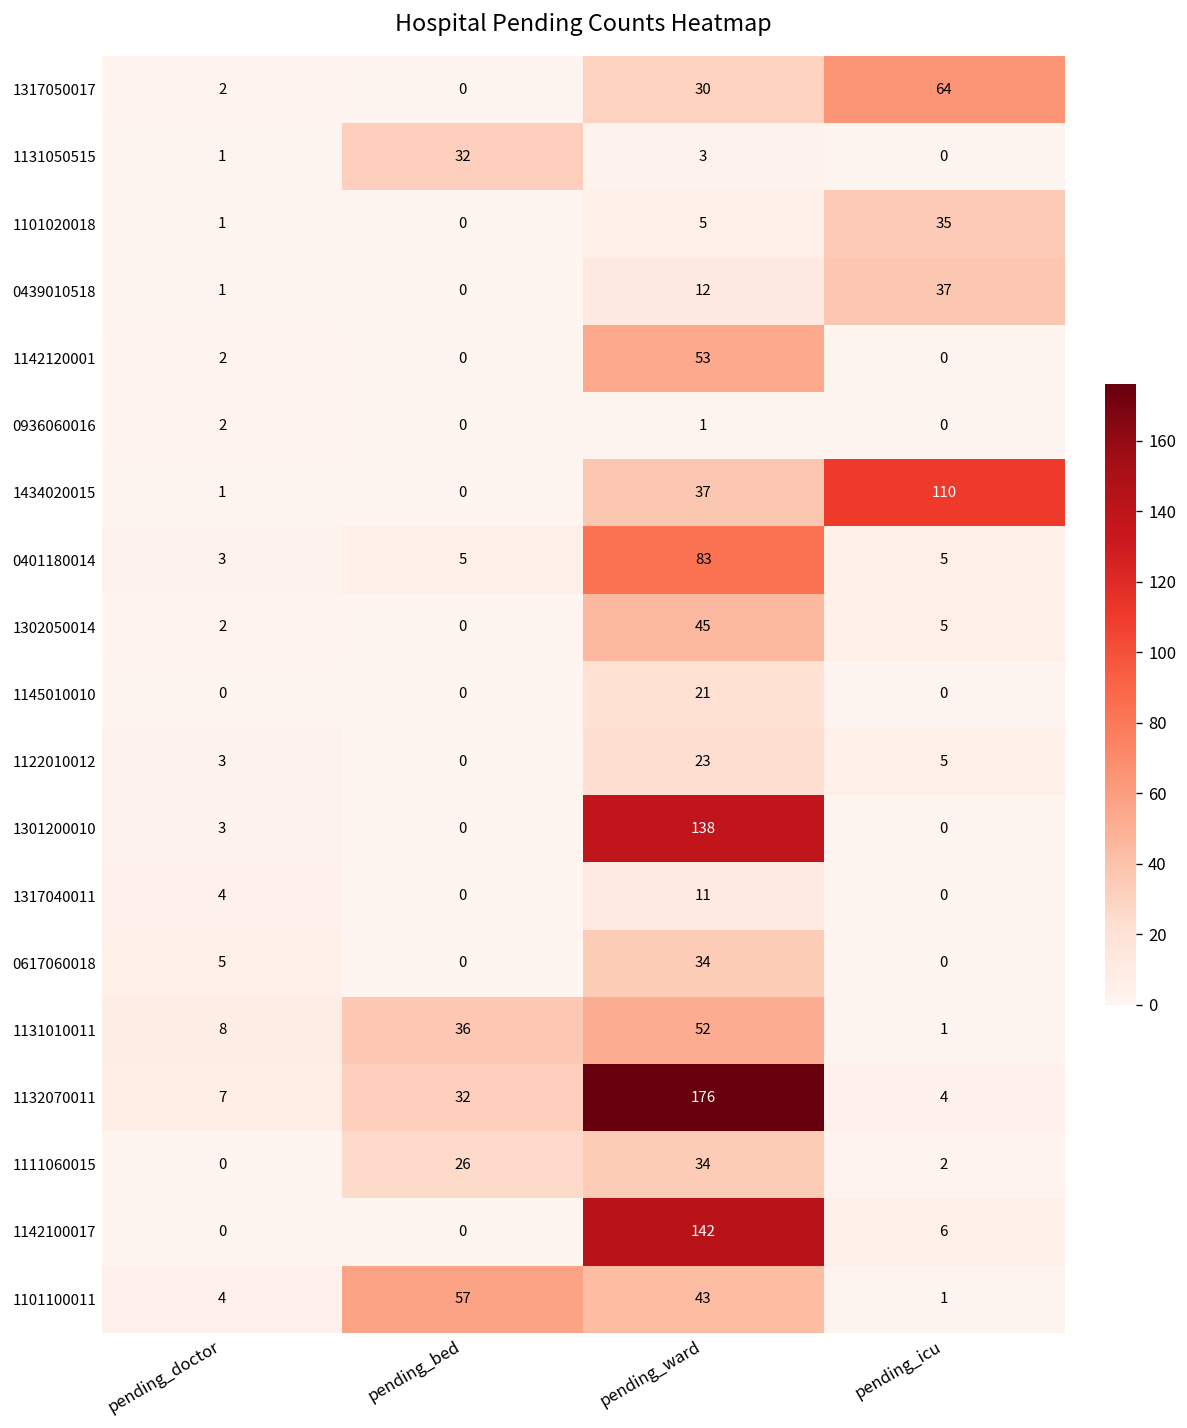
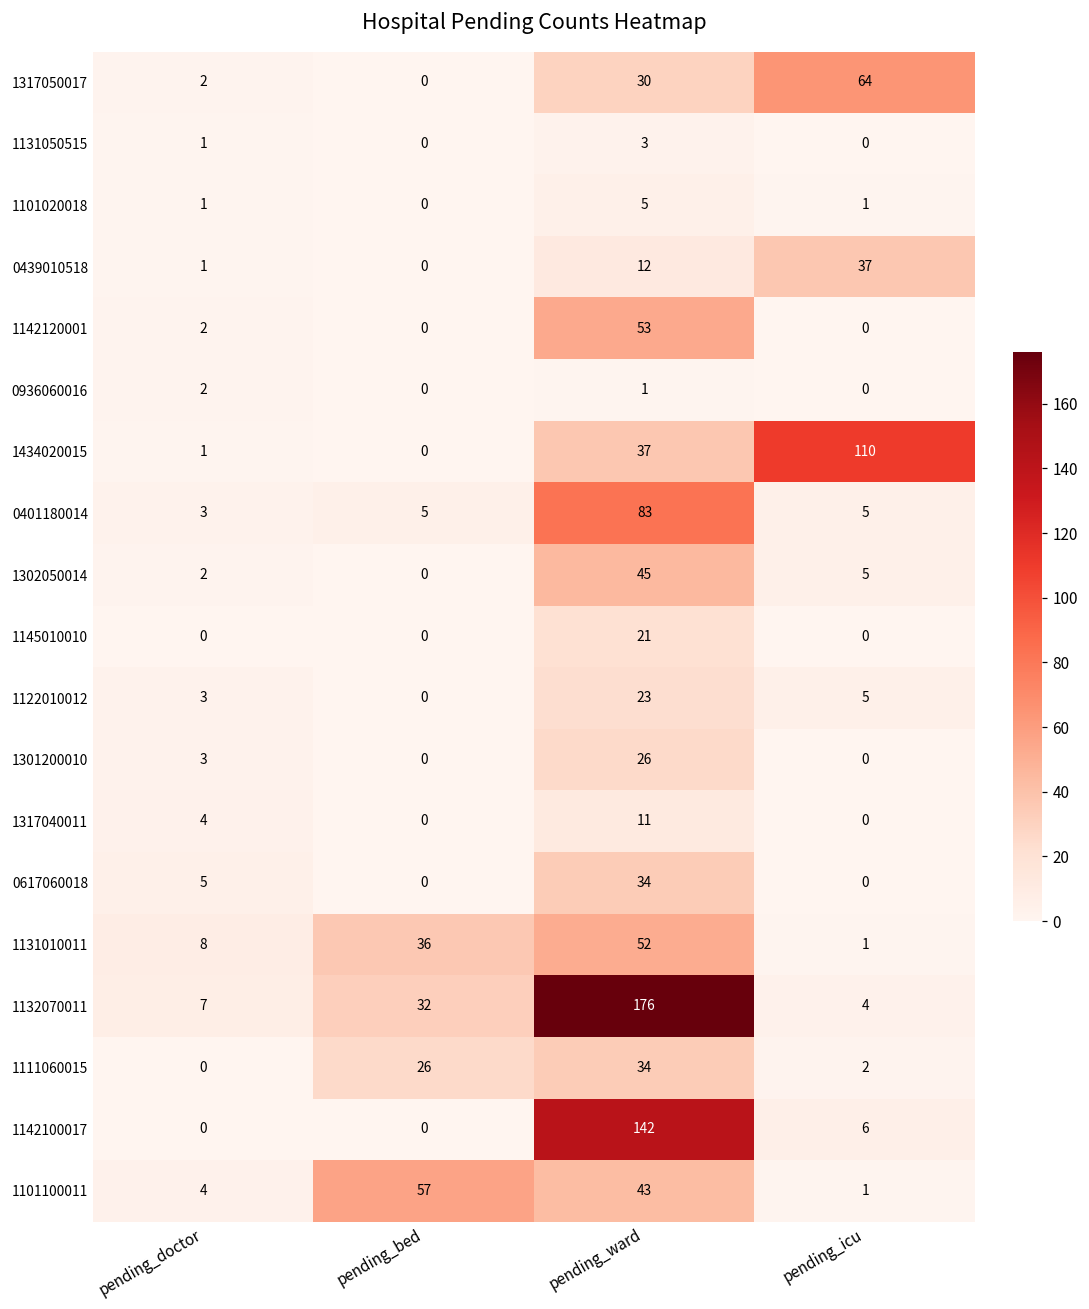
  {
    "1317050017": {
      "pending_doctor": 2,
      "pending_bed": 0,
      "pending_ward": 30,
      "pending_icu": 64
    },
    "1131050515": {
      "pending_doctor": 1,
-     "pending_bed": 32,
+     "pending_bed": 0,
      "pending_ward": 3,
      "pending_icu": 0
    },
    "1101020018": {
      "pending_doctor": 1,
      "pending_bed": 0,
      "pending_ward": 5,
-     "pending_icu": 35
+     "pending_icu": 1
    },
    "0439010518": {
      "pending_doctor": 1,
      "pending_bed": 0,
      "pending_ward": 12,
      "pending_icu": 37
    },
    "1142120001": {
      "pending_doctor": 2,
      "pending_bed": 0,
      "pending_ward": 53,
      "pending_icu": 0
    },
    "0936060016": {
      "pending_doctor": 2,
      "pending_bed": 0,
      "pending_ward": 1,
      "pending_icu": 0
    },
    "1434020015": {
      "pending_doctor": 1,
      "pending_bed": 0,
      "pending_ward": 37,
      "pending_icu": 110
    },
    "0401180014": {
      "pending_doctor": 3,
      "pending_bed": 5,
      "pending_ward": 83,
      "pending_icu": 5
    },
    "1302050014": {
      "pending_doctor": 2,
      "pending_bed": 0,
      "pending_ward": 45,
      "pending_icu": 5
    },
    "1145010010": {
      "pending_doctor": 0,
      "pending_bed": 0,
      "pending_ward": 21,
      "pending_icu": 0
    },
    "1122010012": {
      "pending_doctor": 3,
      "pending_bed": 0,
      "pending_ward": 23,
      "pending_icu": 5
    },
    "1301200010": {
      "pending_doctor": 3,
      "pending_bed": 0,
-     "pending_ward": 138,
+     "pending_ward": 26,
      "pending_icu": 0
    },
    "1317040011": {
      "pending_doctor": 4,
      "pending_bed": 0,
      "pending_ward": 11,
      "pending_icu": 0
    },
    "0617060018": {
      "pending_doctor": 5,
      "pending_bed": 0,
      "pending_ward": 34,
      "pending_icu": 0
    },
    "1131010011": {
      "pending_doctor": 8,
      "pending_bed": 36,
      "pending_ward": 52,
      "pending_icu": 1
    },
    "1132070011": {
      "pending_doctor": 7,
      "pending_bed": 32,
      "pending_ward": 176,
      "pending_icu": 4
    },
    "1111060015": {
      "pending_doctor": 0,
      "pending_bed": 26,
      "pending_ward": 34,
      "pending_icu": 2
    },
    "1142100017": {
      "pending_doctor": 0,
      "pending_bed": 0,
      "pending_ward": 142,
      "pending_icu": 6
    },
    "1101100011": {
      "pending_doctor": 4,
      "pending_bed": 57,
      "pending_ward": 43,
      "pending_icu": 1
    }
  }
